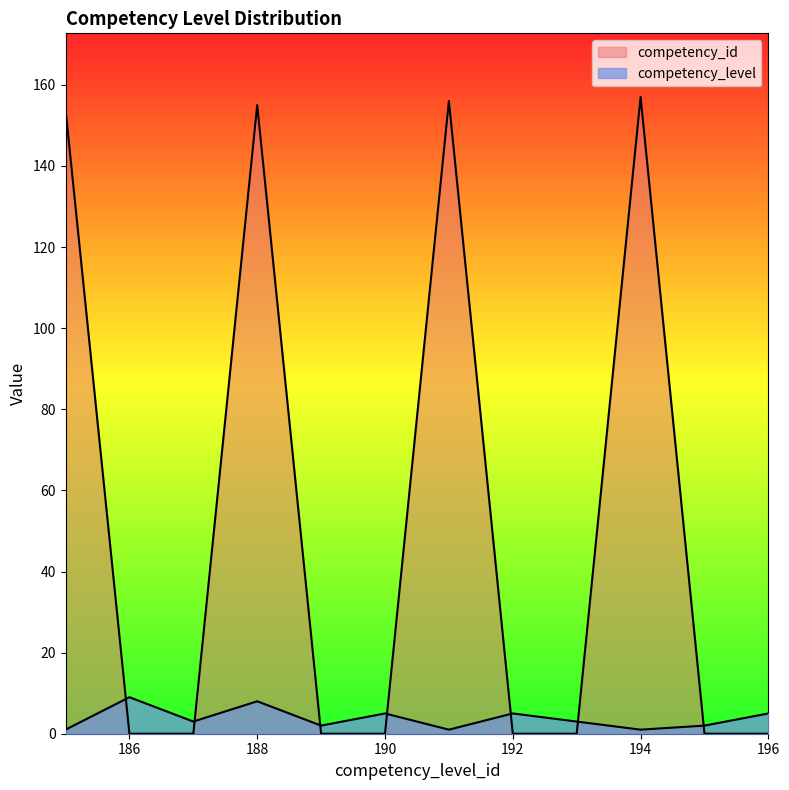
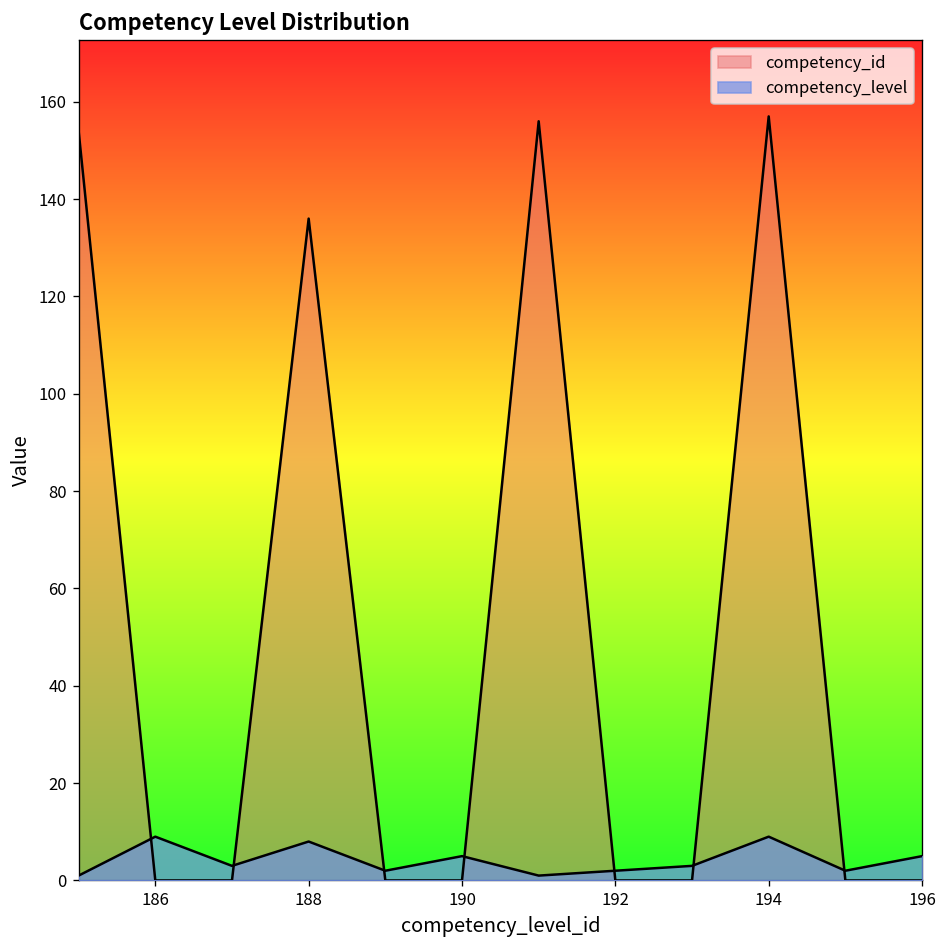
  {
    "competency_id": {
      "186": 0,
-     "188": 155,
+     "188": 136,
      "190": 0,
      "192": 0,
      "194": 157,
      "196": 0
    },
    "competency_level": {
      "186": 9,
      "188": 8,
      "190": 5,
-     "192": 5,
-     "194": 1,
+     "192": 2,
+     "194": 9,
      "196": 5
    }
  }
